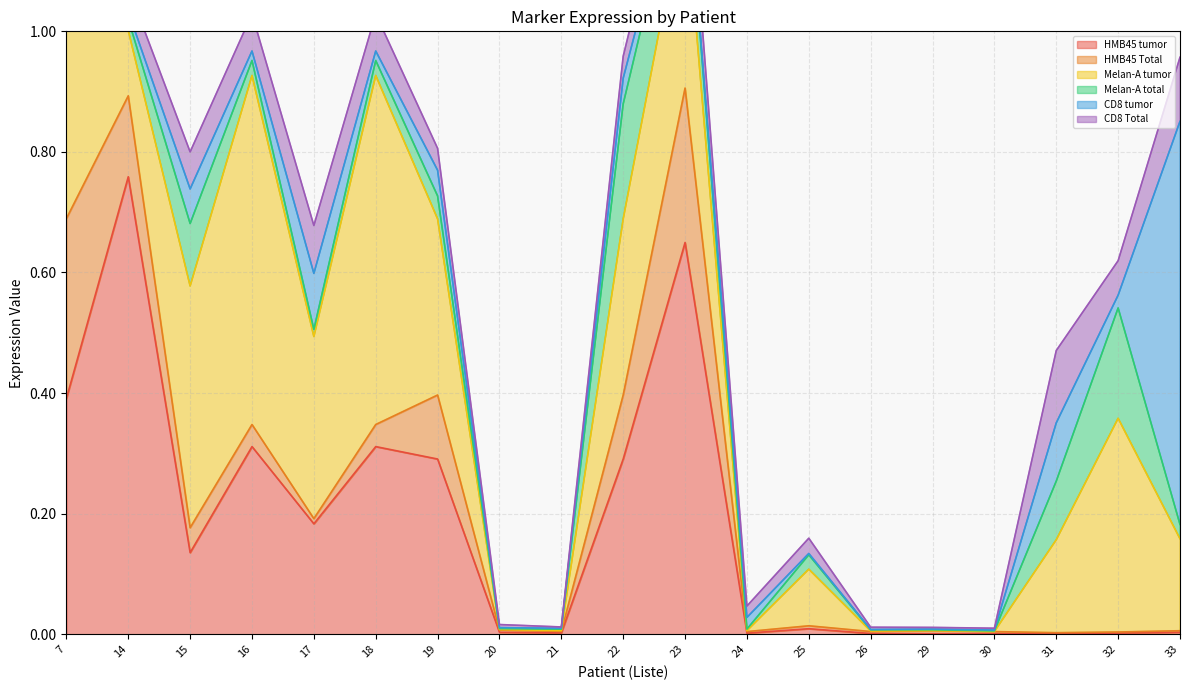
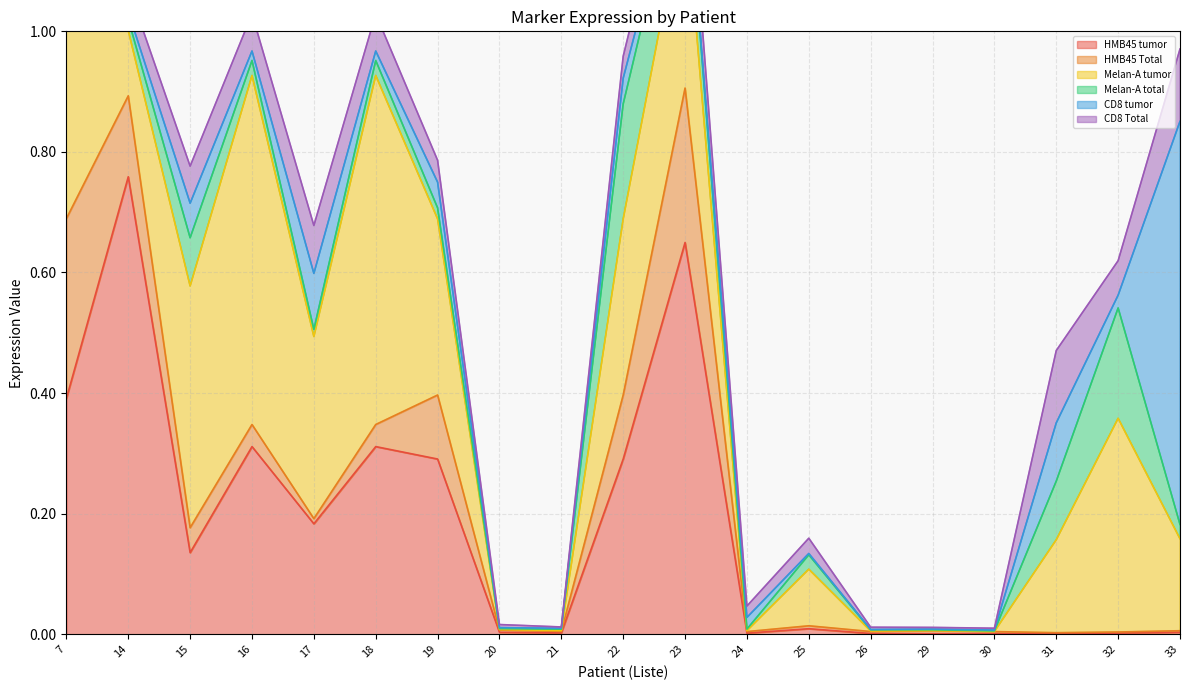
  {
    "Melan-A total": {
-     "15": 0.10,
+     "15": 0.08,
      "16": 0.02,
      "17": 0.01,
      "18": 0.02,
-     "19": 0.04,
+     "19": 0.02,
      "22": 0.19,
      "31": 0.10,
      "32": 0.18,
      "33": 0.02
    },
    "CD8 tumor": {
      "15": 0.06,
      "16": 0.02,
      "17": 0.09,
      "18": 0.02,
      "19": 0.04,
      "22": 0.04,
      "24": 0.02,
      "31": 0.10,
      "32": 0.02,
      "33": 0.67
    },
    "CD8 Total": {
      "15": 0.06,
      "17": 0.08,
      "19": 0.04,
      "20": 0.01,
      "22": 0.04,
      "24": 0.02,
      "25": 0.03,
      "31": 0.12,
      "32": 0.06,
-     "33": 0.11
+     "33": 0.12
    }
  }
